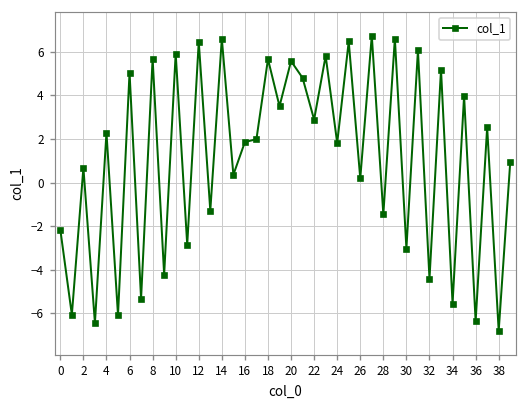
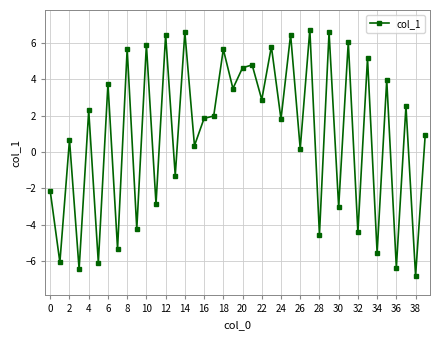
  {
    "0": -2.2,
    "2": 0.7,
    "4": 2.3,
-   "6": 5.0,
+   "6": 3.8,
    "8": 5.7,
    "10": 5.9,
    "12": 6.5,
    "14": 6.6,
    "16": 1.9,
    "18": 5.7,
-   "20": 5.6,
+   "20": 4.6,
    "22": 2.9,
    "24": 1.8,
    "26": 0.2,
-   "28": -1.5,
+   "28": -4.5,
    "30": -3.0,
    "32": -4.4,
    "34": -5.5,
    "36": -6.4,
    "38": -6.8
  }
